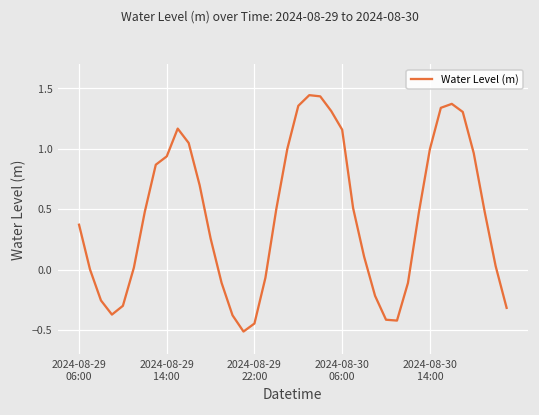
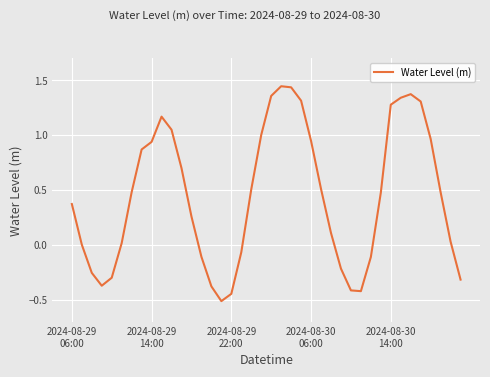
  {
    "2024-08-29 06:00": 0.37,
    "2024-08-29 14:00": 0.94,
    "2024-08-29 22:00": -0.44,
-   "2024-08-30 06:00": 1.16,
-   "2024-08-30 14:00": 1.00
+   "2024-08-30 06:00": 0.95,
+   "2024-08-30 14:00": 1.28
  }
